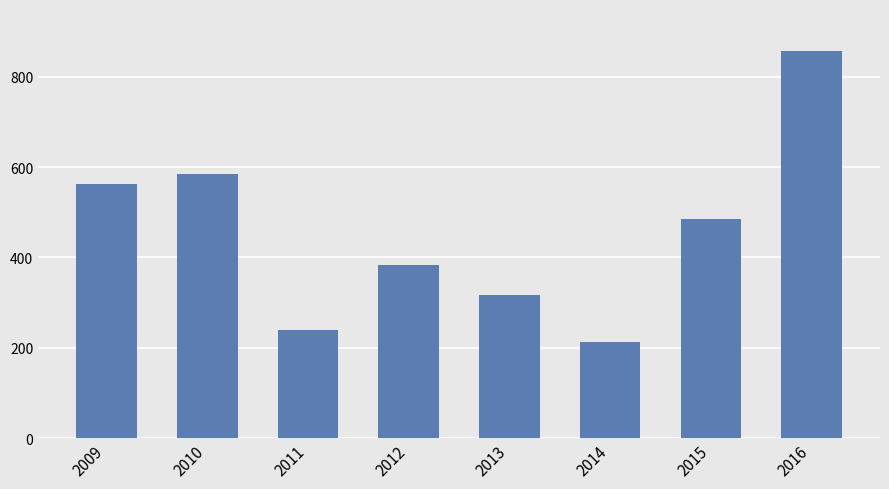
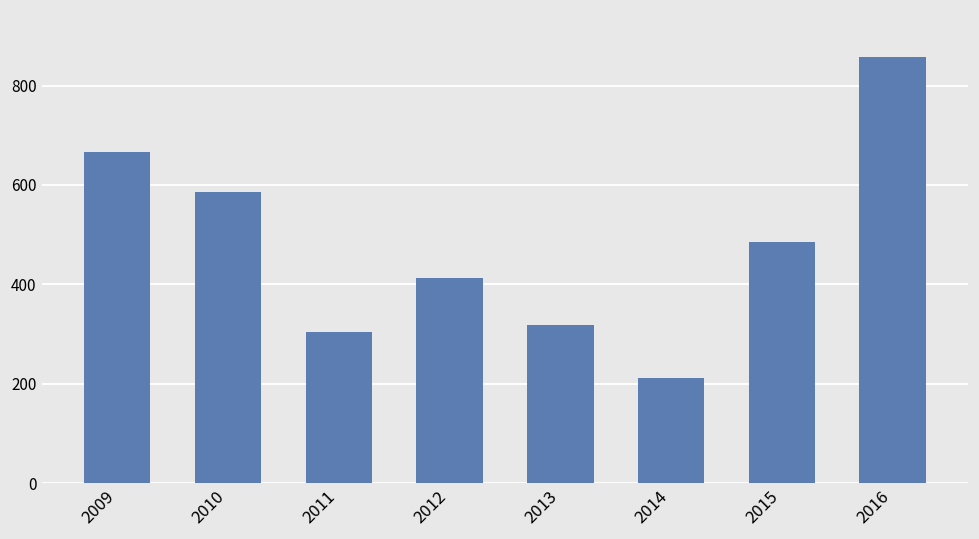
  {
-   "2009": 560,
+   "2009": 670,
    "2010": 590,
-   "2011": 240,
-   "2012": 380,
+   "2011": 310,
+   "2012": 410,
    "2013": 320,
    "2014": 210,
    "2015": 490,
    "2016": 860
  }
